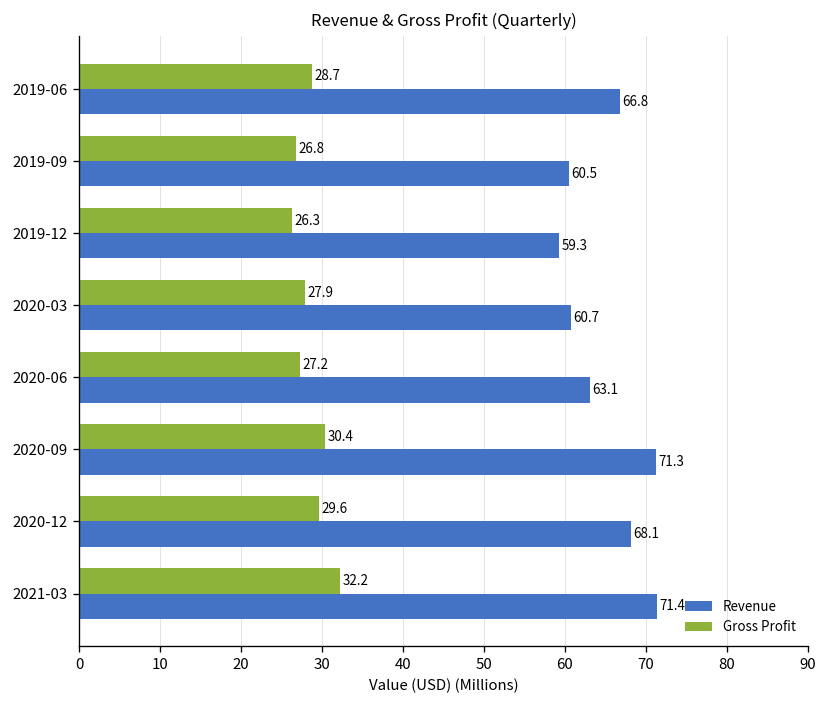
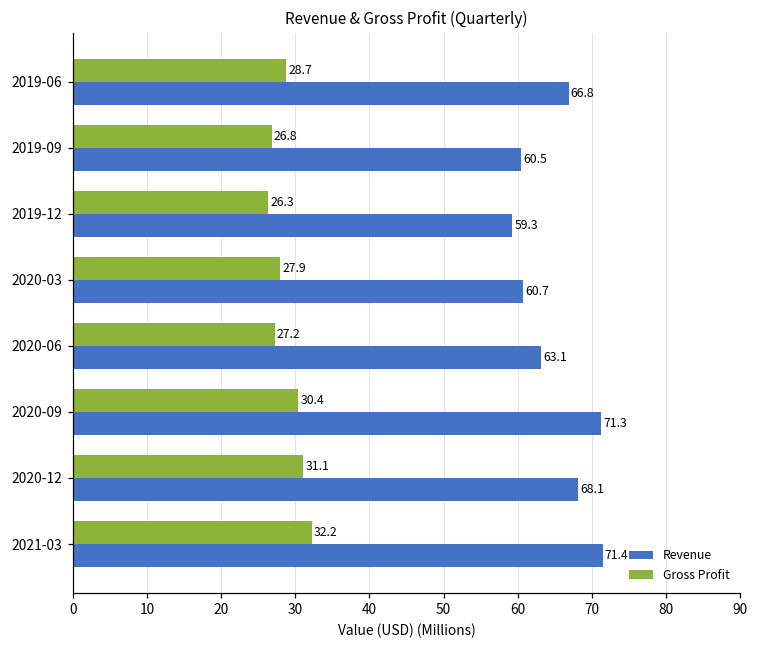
  {
    "Revenue": {
      "2019-06": 66.8,
      "2019-09": 60.5,
      "2019-12": 59.3,
      "2020-03": 60.7,
      "2020-06": 63.1,
      "2020-09": 71.3,
      "2020-12": 68.1,
      "2021-03": 71.4
    },
    "Gross Profit": {
      "2019-06": 28.7,
      "2019-09": 26.8,
      "2019-12": 26.3,
      "2020-03": 27.9,
      "2020-06": 27.2,
      "2020-09": 30.4,
-     "2020-12": 29.6,
+     "2020-12": 31.1,
      "2021-03": 32.2
    }
  }
